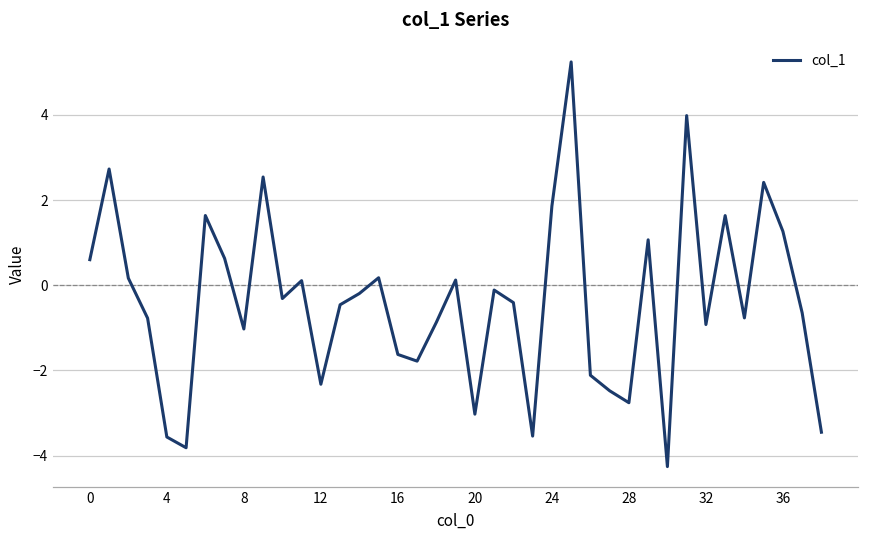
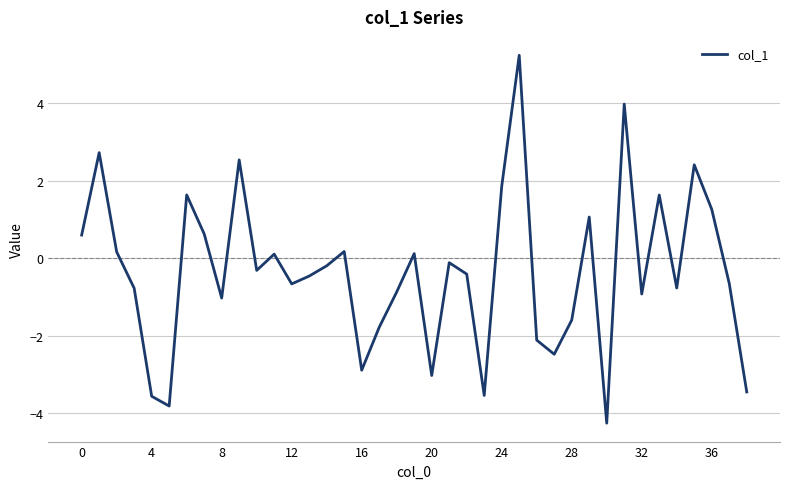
  {
    "0": 0.6,
    "4": -3.6,
    "8": -1.0,
-   "12": -2.3,
-   "16": -1.6,
+   "12": -0.7,
+   "16": -2.9,
    "20": -3.0,
    "24": 1.9,
-   "28": -2.8,
+   "28": -1.6,
    "32": -0.9,
    "36": 1.3
  }
